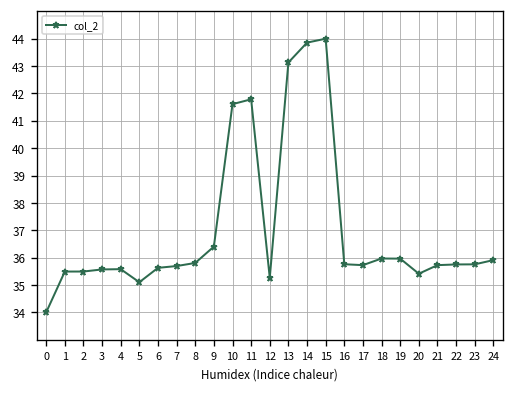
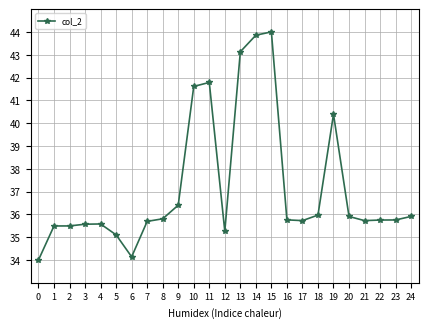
  {
    "0": 34.0,
    "1": 35.5,
    "2": 35.5,
    "3": 35.6,
    "4": 35.6,
    "5": 35.1,
-   "6": 35.6,
+   "6": 34.1,
    "7": 35.7,
    "8": 35.8,
    "9": 36.4,
    "10": 41.6,
    "11": 41.8,
    "12": 35.3,
    "13": 43.1,
    "14": 43.9,
    "15": 44.0,
    "16": 35.8,
    "17": 35.7,
    "18": 36.0,
-   "19": 36.0,
-   "20": 35.4,
+   "19": 40.4,
+   "20": 35.9,
    "21": 35.7,
    "22": 35.8,
    "23": 35.8,
    "24": 35.9
  }
